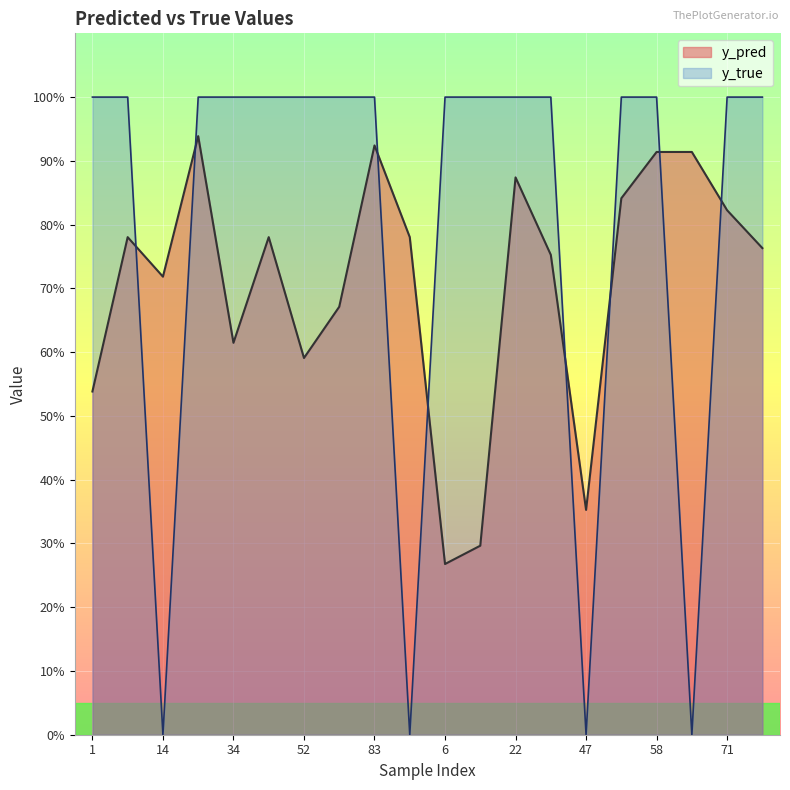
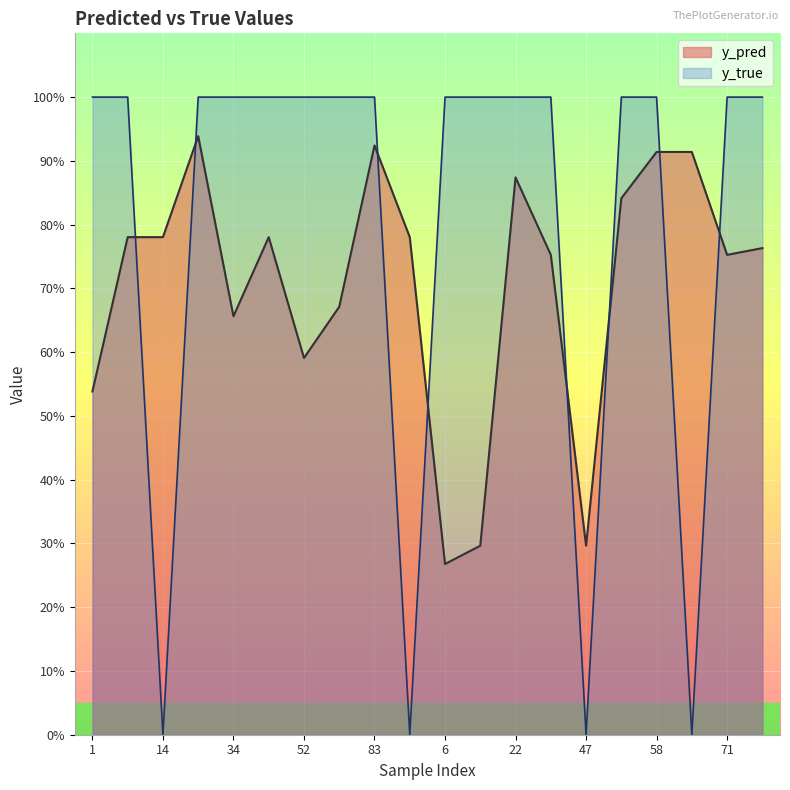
  {
    "y_pred": {
-     "14": "72%",
-     "34": "61%",
+     "14": "78%",
+     "34": "66%",
      "52": "59%",
      "83": "92%",
      "6": "27%",
      "22": "87%",
-     "47": "35%",
+     "47": "30%",
      "58": "91%",
-     "71": "82%"
+     "71": "75%"
    },
    "y_true": {
      "34": "100%",
      "52": "100%",
      "83": "100%",
      "6": "100%",
      "22": "100%",
      "58": "100%",
      "71": "100%"
    }
  }
